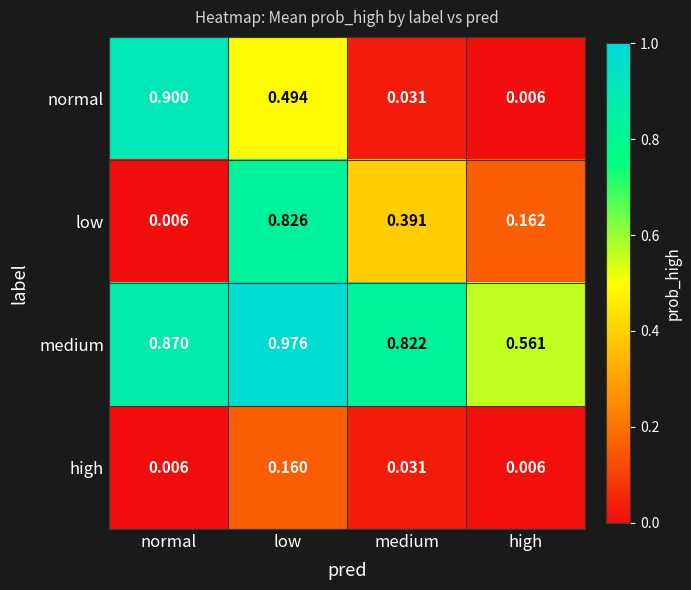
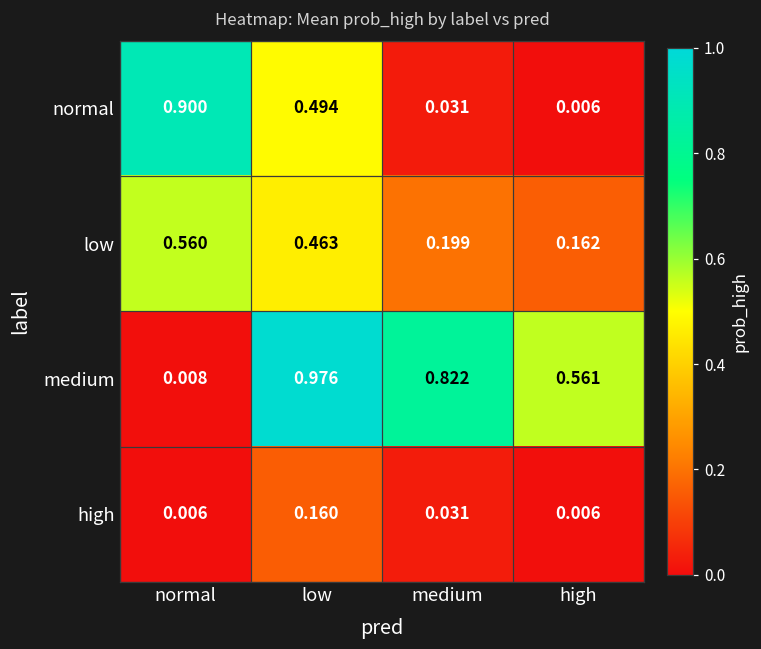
  {
    "normal": {
      "normal": 0.900,
      "low": 0.494,
      "medium": 0.031,
      "high": 0.006
    },
    "low": {
-     "normal": 0.006,
-     "low": 0.826,
-     "medium": 0.391,
+     "normal": 0.560,
+     "low": 0.463,
+     "medium": 0.199,
      "high": 0.162
    },
    "medium": {
-     "normal": 0.870,
+     "normal": 0.008,
      "low": 0.976,
      "medium": 0.822,
      "high": 0.561
    },
    "high": {
      "normal": 0.006,
      "low": 0.160,
      "medium": 0.031,
      "high": 0.006
    }
  }
